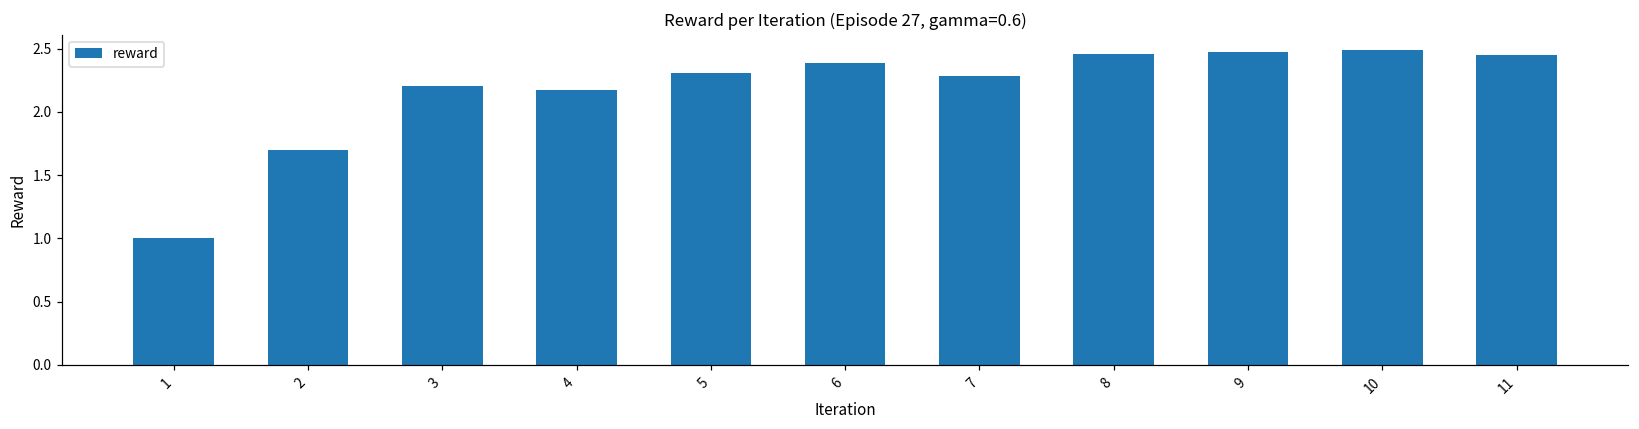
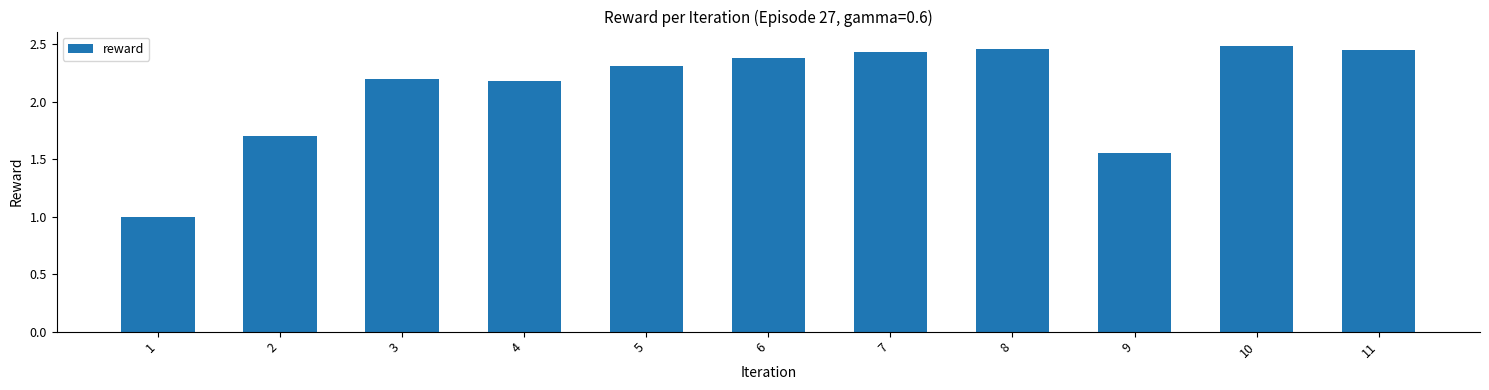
  {
    "1": 1.00,
    "2": 1.70,
    "3": 2.20,
    "4": 2.18,
    "5": 2.31,
    "6": 2.38,
-   "7": 2.28,
+   "7": 2.43,
    "8": 2.46,
-   "9": 2.47,
+   "9": 1.55,
    "10": 2.48,
    "11": 2.45
  }
